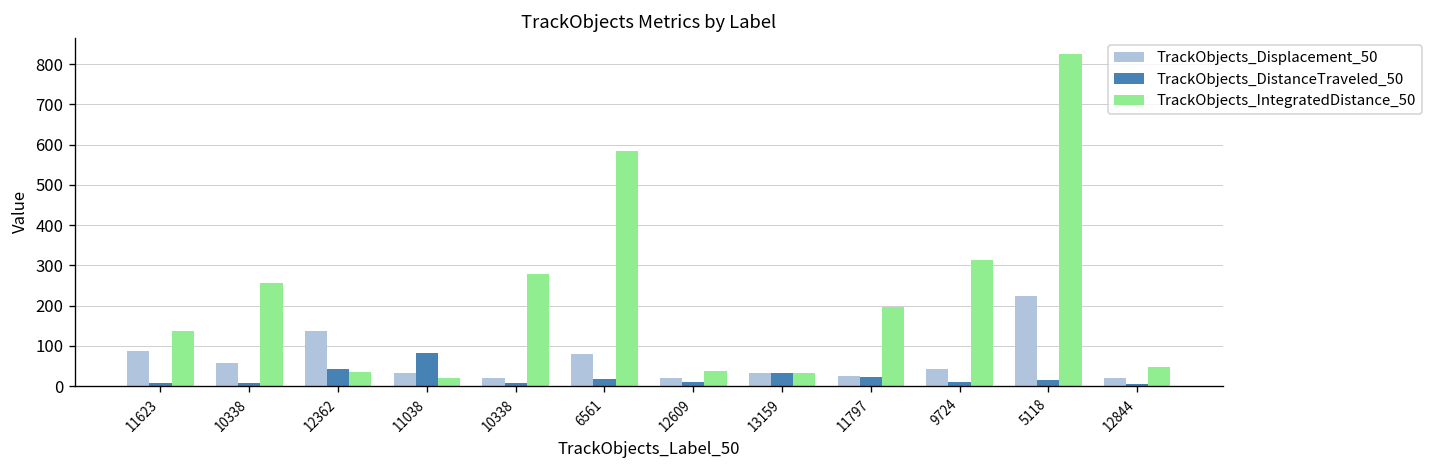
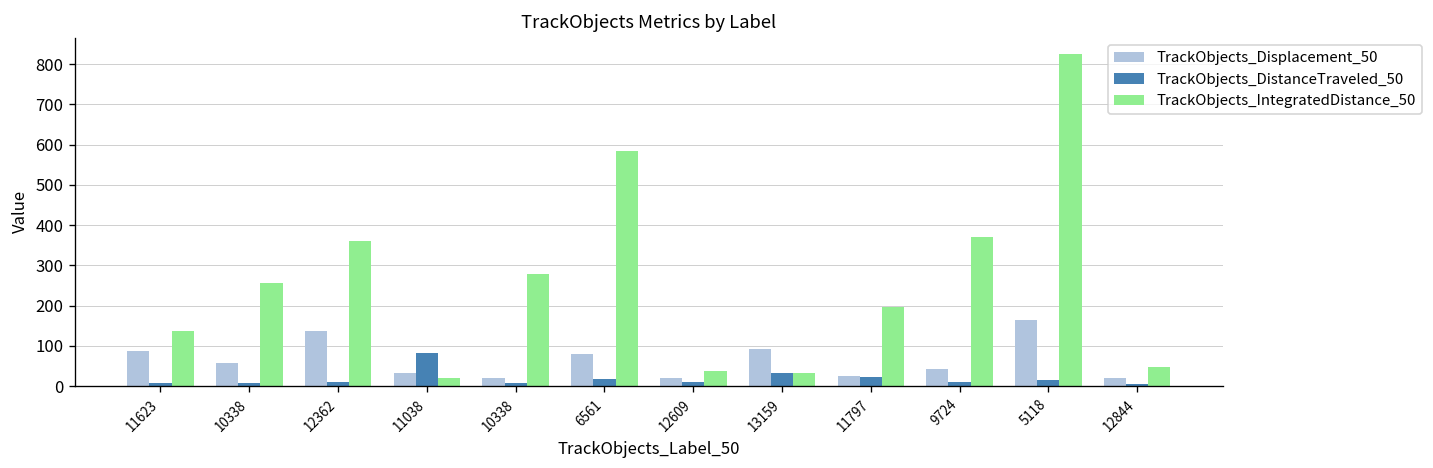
  {
    "TrackObjects_Displacement_50": {
      "11623": 90,
      "12362": 140,
      "11038": 30,
      "6561": 80,
      "12609": 20,
-     "13159": 30,
+     "13159": 90,
      "11797": 20,
      "9724": 40,
-     "5118": 220,
+     "5118": 160,
      "12844": 20
    },
    "TrackObjects_DistanceTraveled_50": {
-     "12362": 40,
+     "12362": 10,
      "11038": 80,
      "6561": 20,
      "12609": 10,
      "13159": 30,
      "11797": 20,
      "9724": 10,
      "5118": 20
    },
    "TrackObjects_IntegratedDistance_50": {
      "11623": 140,
-     "12362": 30,
+     "12362": 360,
      "11038": 20,
      "6561": 590,
      "12609": 40,
      "13159": 30,
      "11797": 200,
-     "9724": 310,
+     "9724": 370,
      "5118": 820,
      "12844": 50
    }
  }
